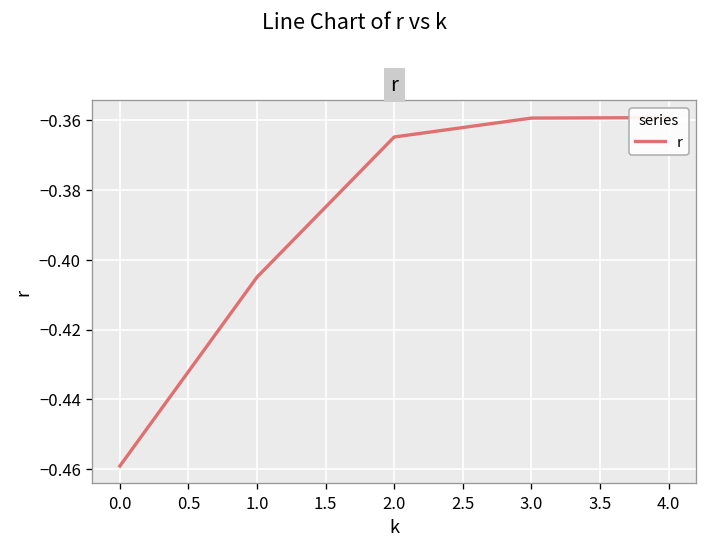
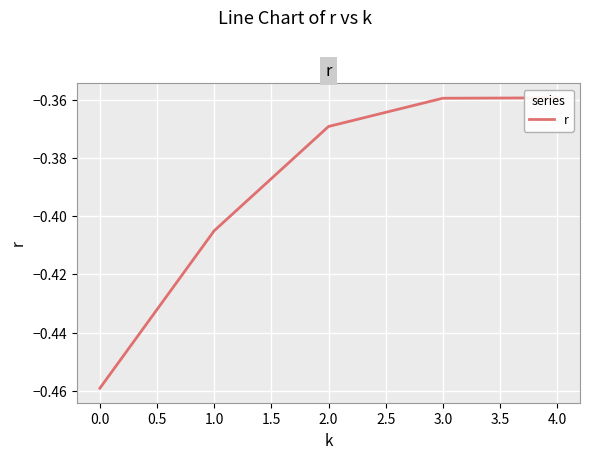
  {
    "0.0": -0.459,
    "1.0": -0.405,
-   "2.0": -0.365,
+   "2.0": -0.369,
    "3.0": -0.359
  }
